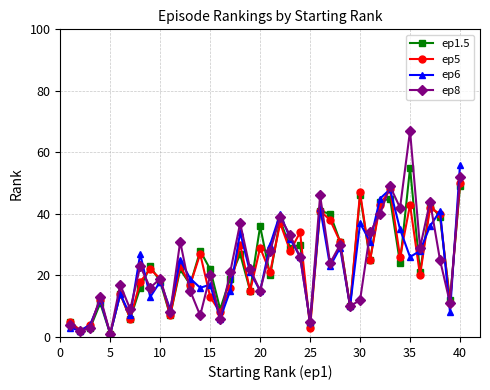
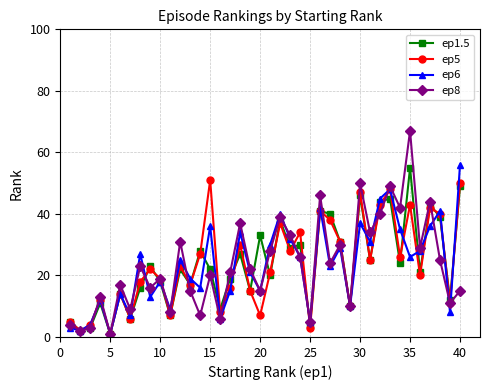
  {
    "ep1.5": {
      "15": 22,
-     "20": 36,
+     "20": 33,
      "25": 4,
      "30": 46,
      "35": 55,
      "40": 49
    },
    "ep5": {
-     "15": 13,
-     "20": 29,
+     "15": 51,
+     "20": 7,
      "25": 3,
      "30": 47,
      "35": 43,
      "40": 50
    },
    "ep6": {
-     "15": 17,
+     "15": 36,
      "30": 37,
      "35": 26,
      "40": 56
    },
    "ep8": {
      "15": 20,
-     "30": 12,
+     "30": 50,
      "35": 67,
-     "40": 52
+     "40": 15
    }
  }
